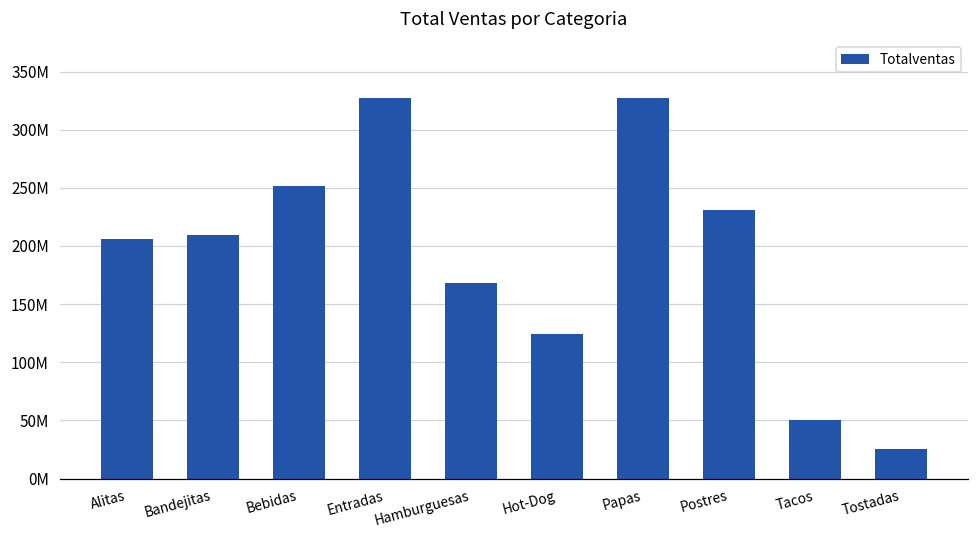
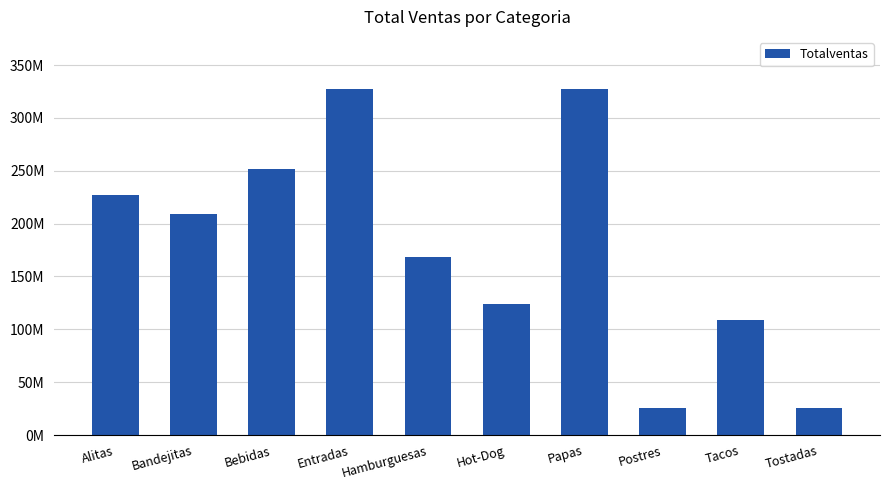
  {
-   "Alitas": 206000000,
+   "Alitas": 227000000,
    "Bandejitas": 209000000,
    "Bebidas": 252000000,
    "Entradas": 327000000,
    "Hamburguesas": 168000000,
    "Hot-Dog": 124000000,
    "Papas": 327000000,
-   "Postres": 231000000,
-   "Tacos": 50000000,
+   "Postres": 25000000,
+   "Tacos": 108000000,
    "Tostadas": 25000000
  }
